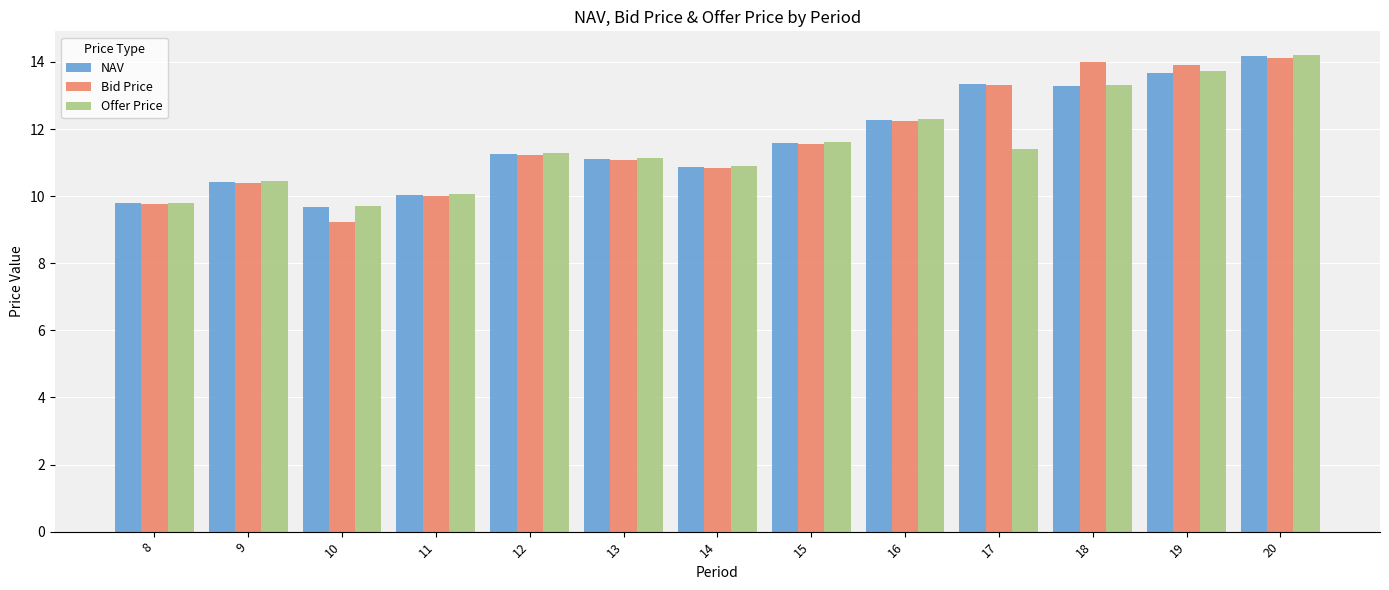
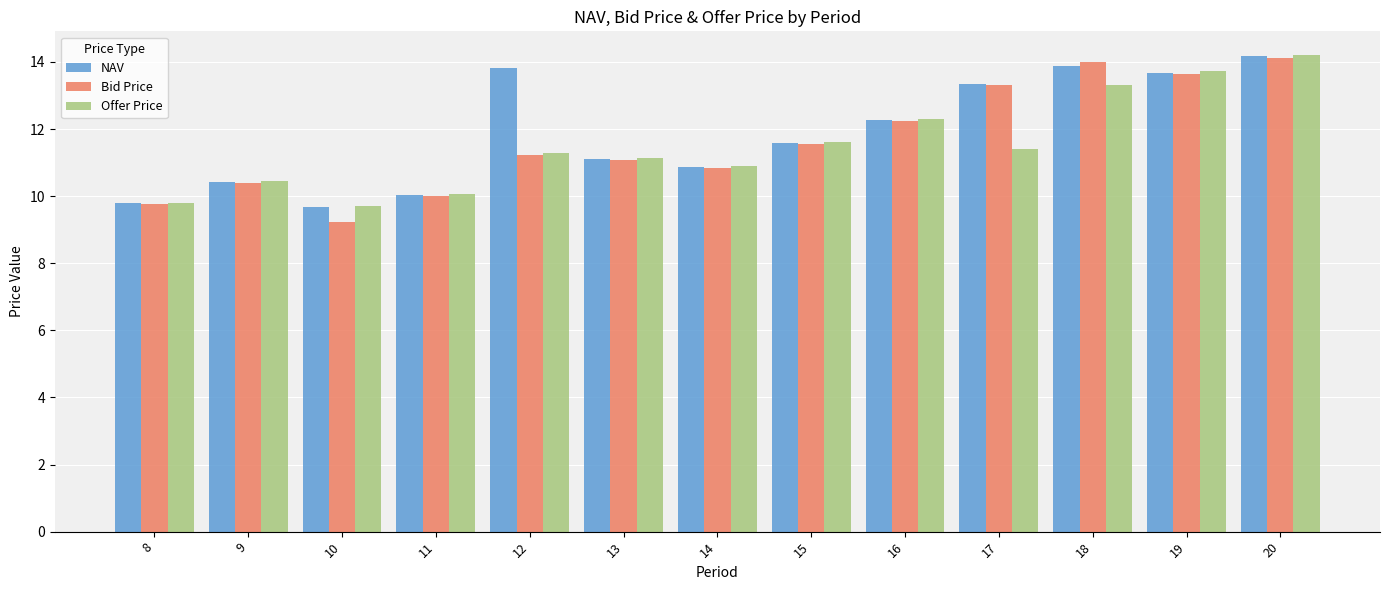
  {
    "NAV": {
      "8": 9.8,
      "9": 10.4,
      "10": 9.7,
      "11": 10.0,
-     "12": 11.3,
+     "12": 13.8,
      "13": 11.1,
      "14": 10.9,
      "15": 11.6,
      "16": 12.3,
      "17": 13.4,
-     "18": 13.3,
+     "18": 13.9,
      "19": 13.7,
      "20": 14.2
    },
    "Bid Price": {
      "8": 9.8,
      "9": 10.4,
      "10": 9.2,
      "11": 10.0,
      "12": 11.2,
      "13": 11.1,
      "14": 10.8,
      "15": 11.6,
      "16": 12.2,
      "17": 13.3,
      "18": 14.0,
-     "19": 13.9,
+     "19": 13.6,
      "20": 14.1
    },
    "Offer Price": {
      "8": 9.8,
      "9": 10.4,
      "10": 9.7,
      "11": 10.1,
      "12": 11.3,
      "13": 11.1,
      "14": 10.9,
      "15": 11.6,
      "16": 12.3,
      "17": 11.4,
      "18": 13.3,
      "19": 13.7,
      "20": 14.2
    }
  }
